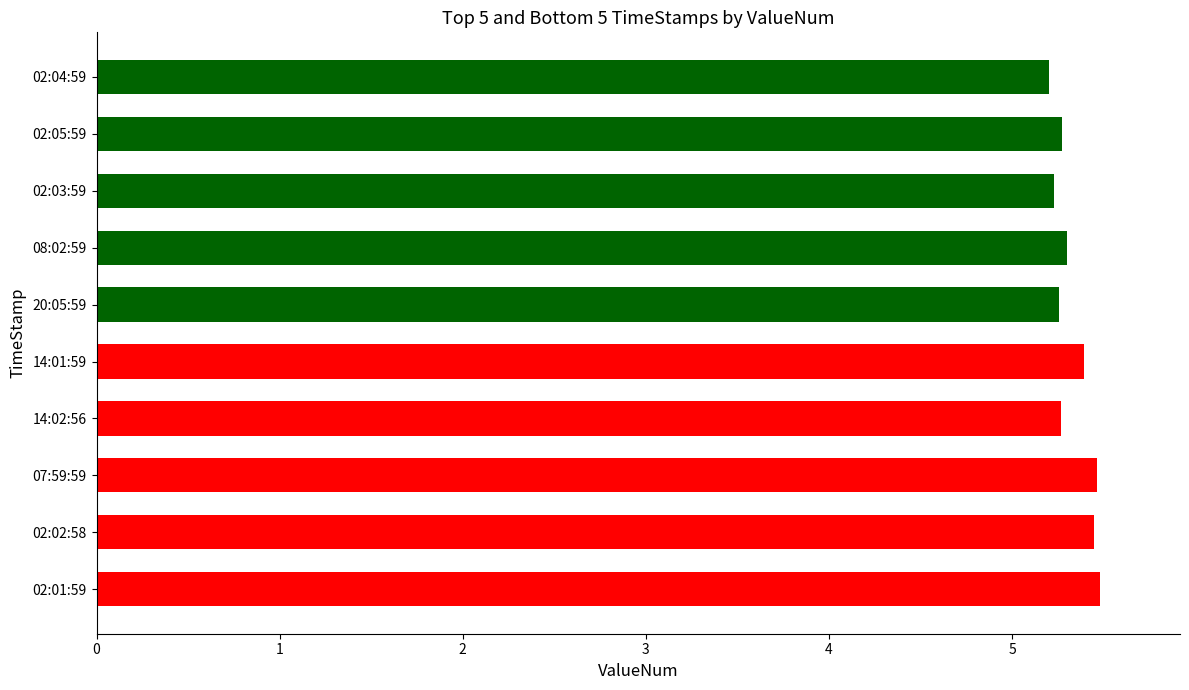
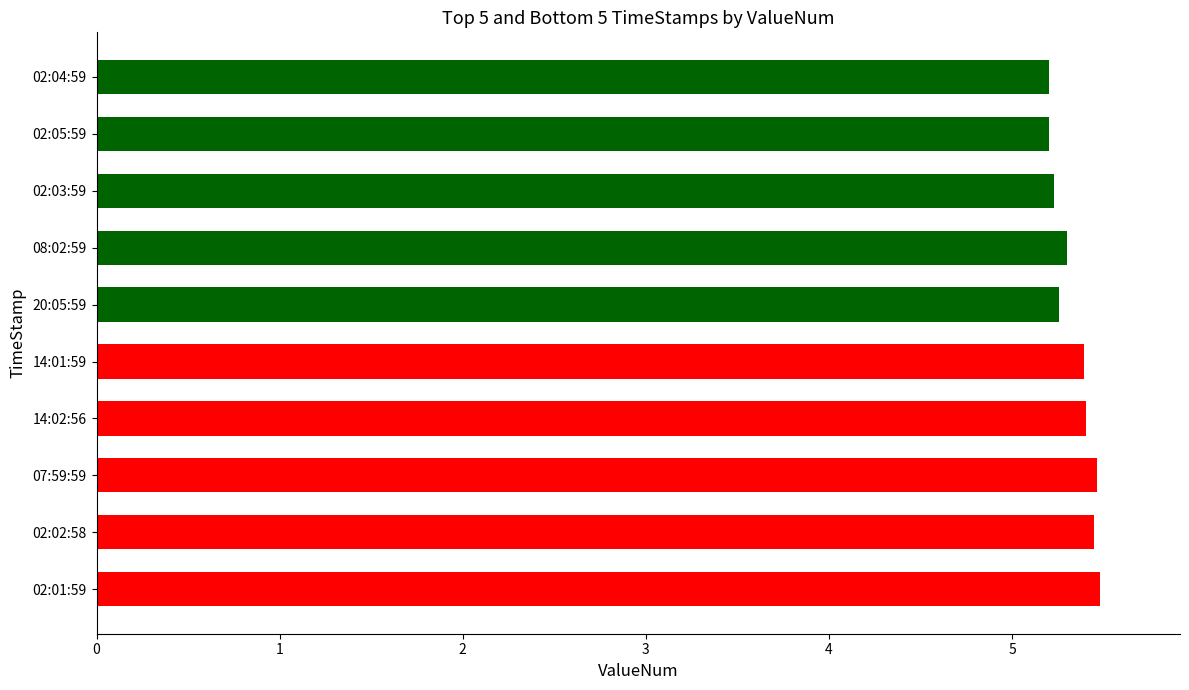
  {
    "02:04:59": 5.20,
-   "02:05:59": 5.27,
+   "02:05:59": 5.20,
    "02:03:59": 5.23,
    "08:02:59": 5.30,
    "20:05:59": 5.26,
    "14:01:59": 5.39,
-   "14:02:56": 5.26,
+   "14:02:56": 5.40,
    "07:59:59": 5.47,
    "02:02:58": 5.45,
    "02:01:59": 5.48
  }
